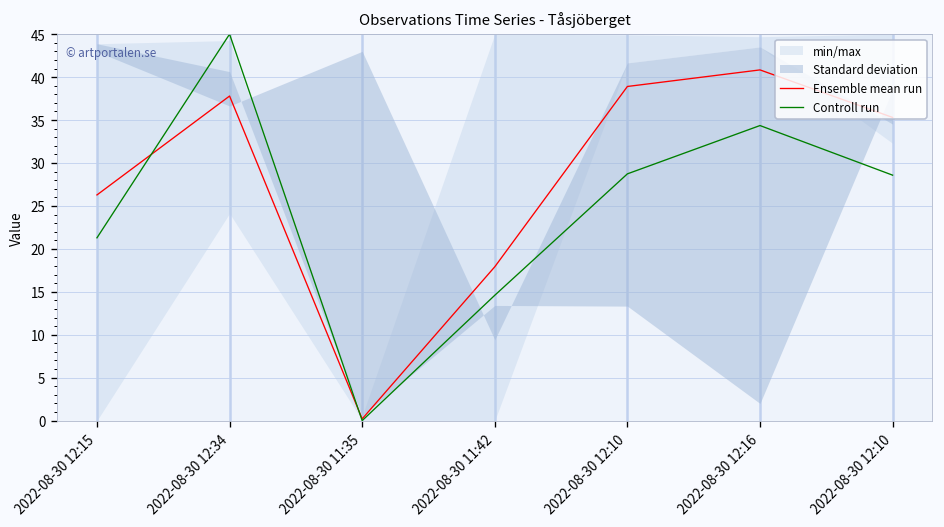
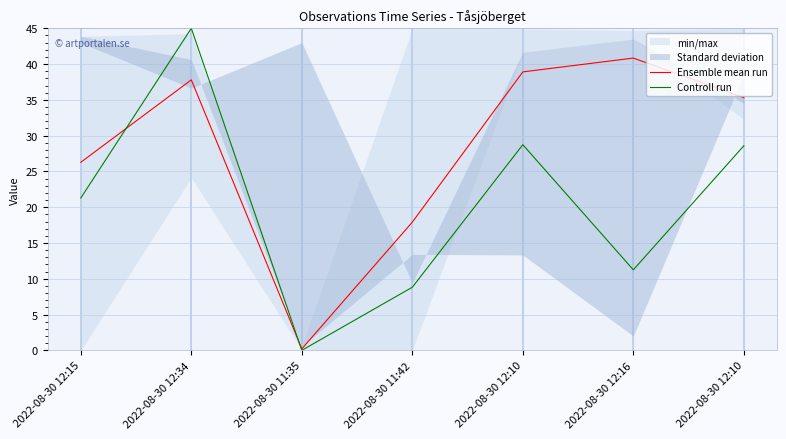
  {
    "Ensemble mean run": {
      "2022-08-30 12:15": 26,
      "2022-08-30 12:34": 38,
      "2022-08-30 11:42": 18,
      "2022-08-30 12:16": 41
    },
    "Controll run": {
      "2022-08-30 12:15": 21,
      "2022-08-30 12:34": 45,
-     "2022-08-30 11:42": 15,
-     "2022-08-30 12:16": 34
+     "2022-08-30 11:42": 9,
+     "2022-08-30 12:16": 11
    }
  }
